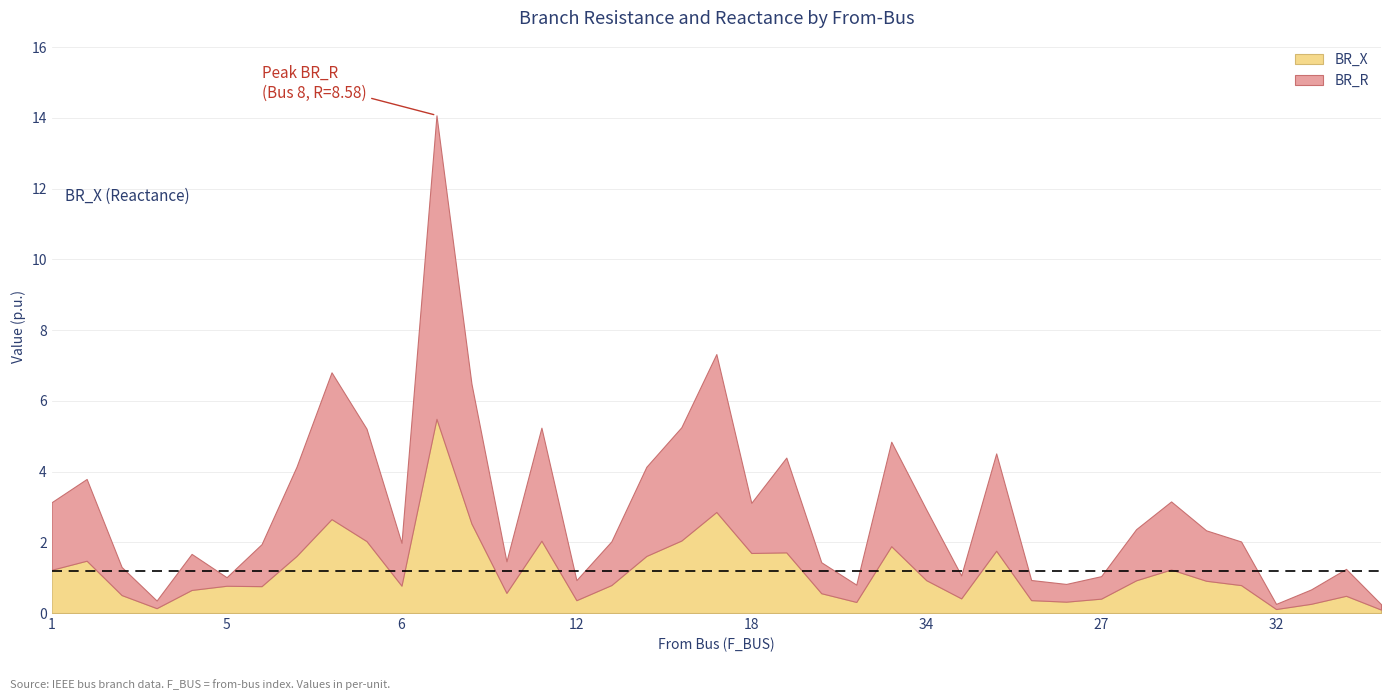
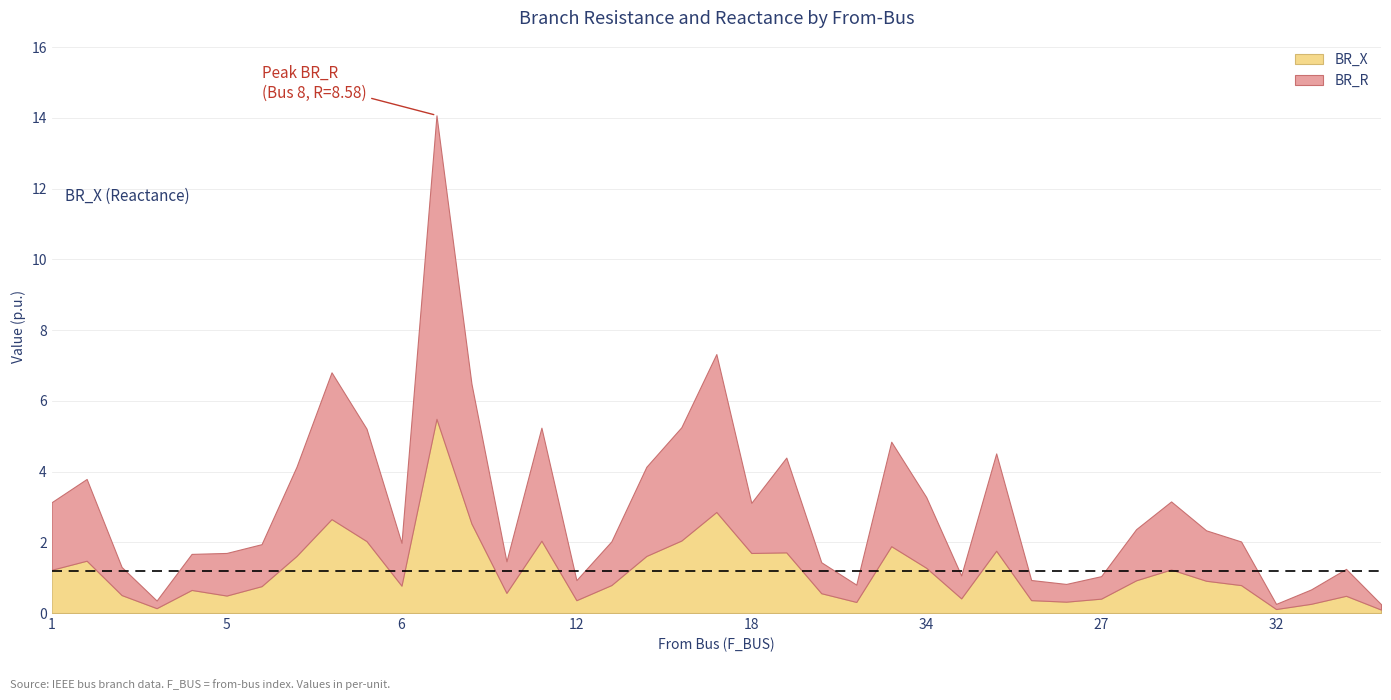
  {
    "BR_X": {
-     "5": 0.8,
-     "34": 0.9
+     "5": 0.5,
+     "34": 1.3
    },
    "BR_R": {
-     "5": 0.2,
+     "5": 1.2,
      "6": 1.2,
      "18": 1.4,
      "34": 2.0,
      "32": 0.1
    }
  }
